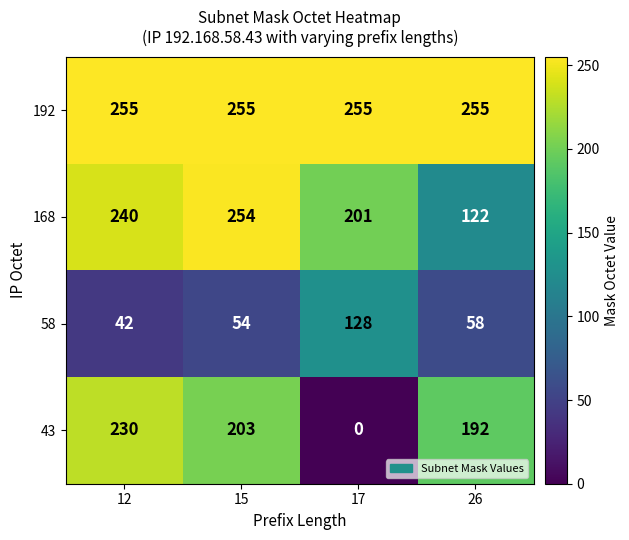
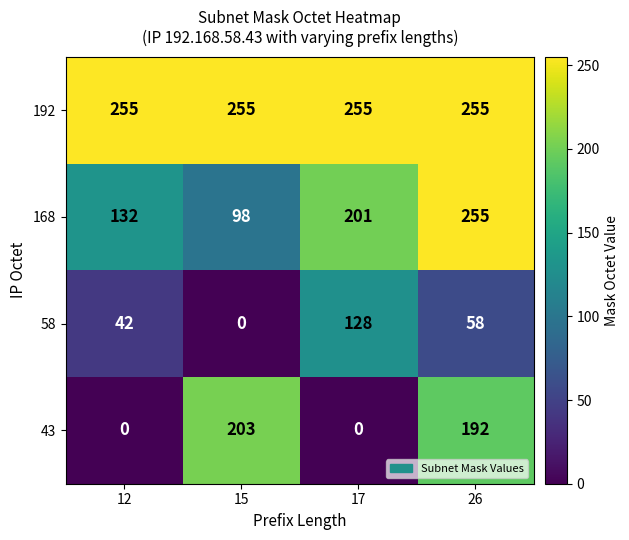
  {
    "192": {
      "12": 255,
      "15": 255,
      "17": 255,
      "26": 255
    },
    "168": {
-     "12": 240,
-     "15": 254,
+     "12": 132,
+     "15": 98,
      "17": 201,
-     "26": 122
+     "26": 255
    },
    "58": {
      "12": 42,
-     "15": 54,
+     "15": 0,
      "17": 128,
      "26": 58
    },
    "43": {
-     "12": 230,
+     "12": 0,
      "15": 203,
      "17": 0,
      "26": 192
    }
  }
